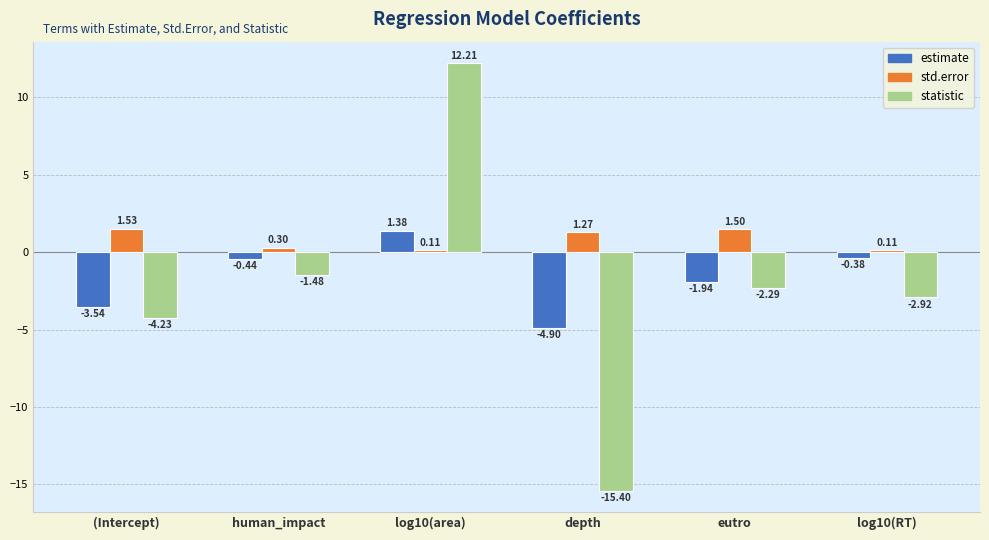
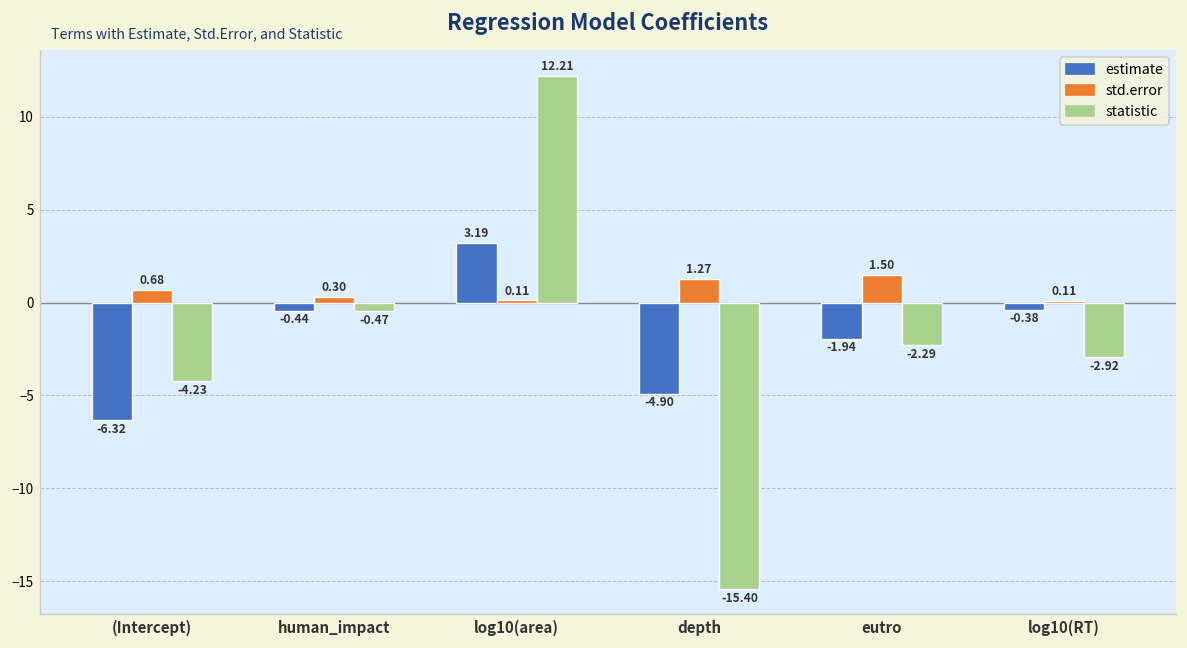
  {
    "estimate": {
-     "(Intercept)": -3.54,
+     "(Intercept)": -6.32,
      "human_impact": -0.44,
-     "log10(area)": 1.38,
+     "log10(area)": 3.19,
      "depth": -4.90,
      "eutro": -1.94,
      "log10(RT)": -0.38
    },
    "std.error": {
-     "(Intercept)": 1.53,
+     "(Intercept)": 0.68,
      "human_impact": 0.30,
      "log10(area)": 0.11,
      "depth": 1.27,
      "eutro": 1.50,
      "log10(RT)": 0.11
    },
    "statistic": {
      "(Intercept)": -4.23,
-     "human_impact": -1.48,
+     "human_impact": -0.47,
      "log10(area)": 12.21,
      "depth": -15.40,
      "eutro": -2.29,
      "log10(RT)": -2.92
    }
  }
